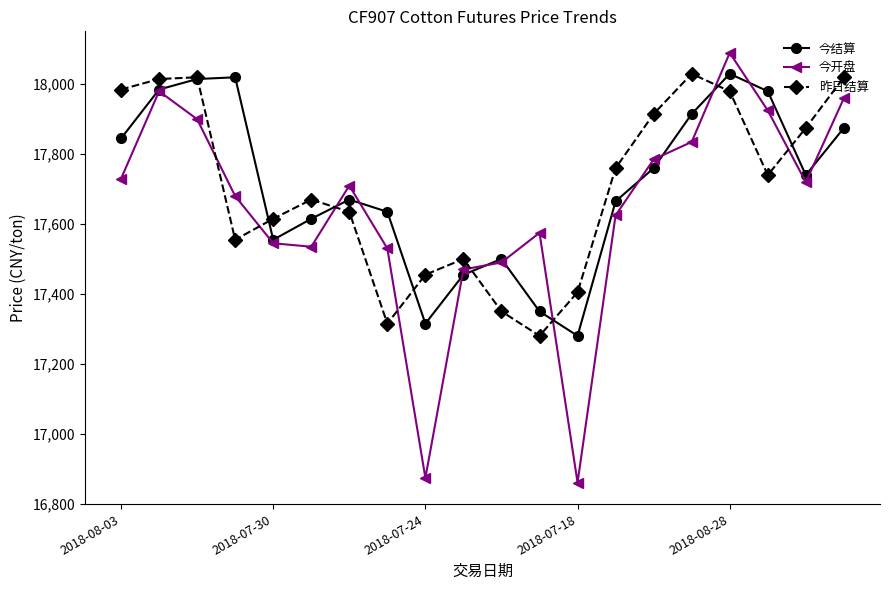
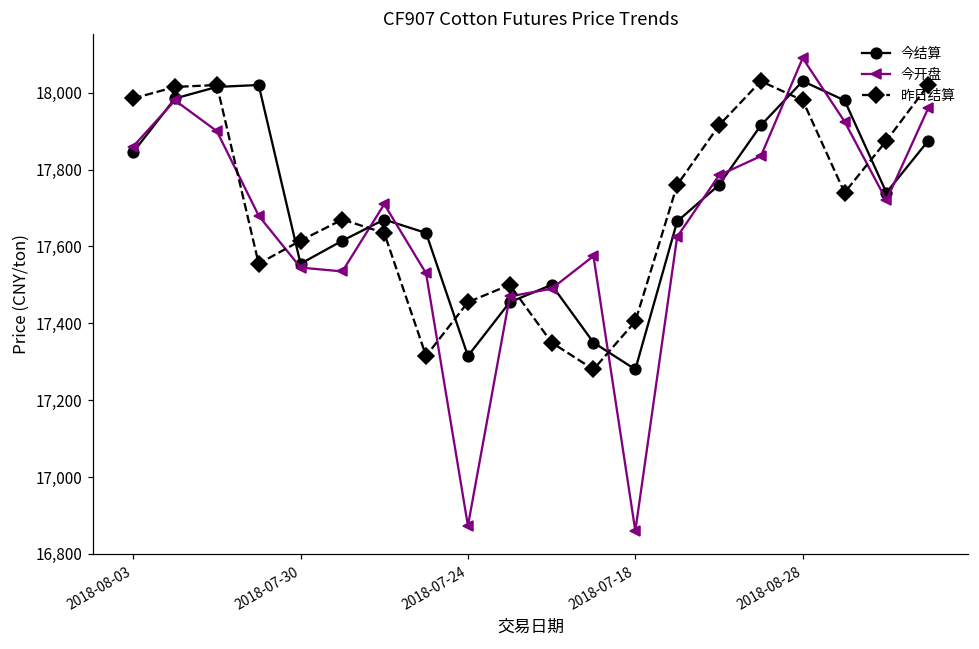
  {
    "今开盘": {
-     "2018-08-03": "17,730",
+     "2018-08-03": "17,860",
      "2018-07-30": "17,550",
      "2018-07-24": "16,870",
      "2018-07-18": "16,860",
      "2018-08-28": "18,090"
    }
  }
